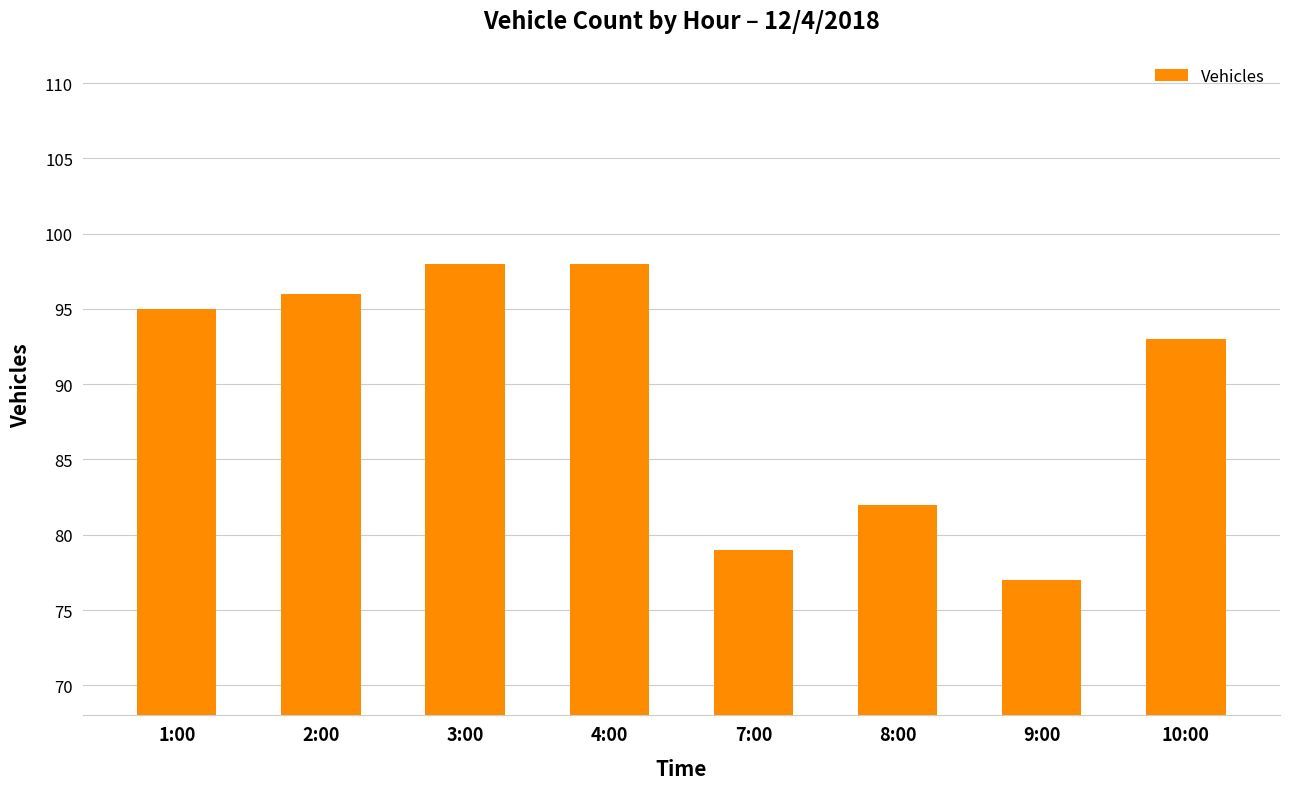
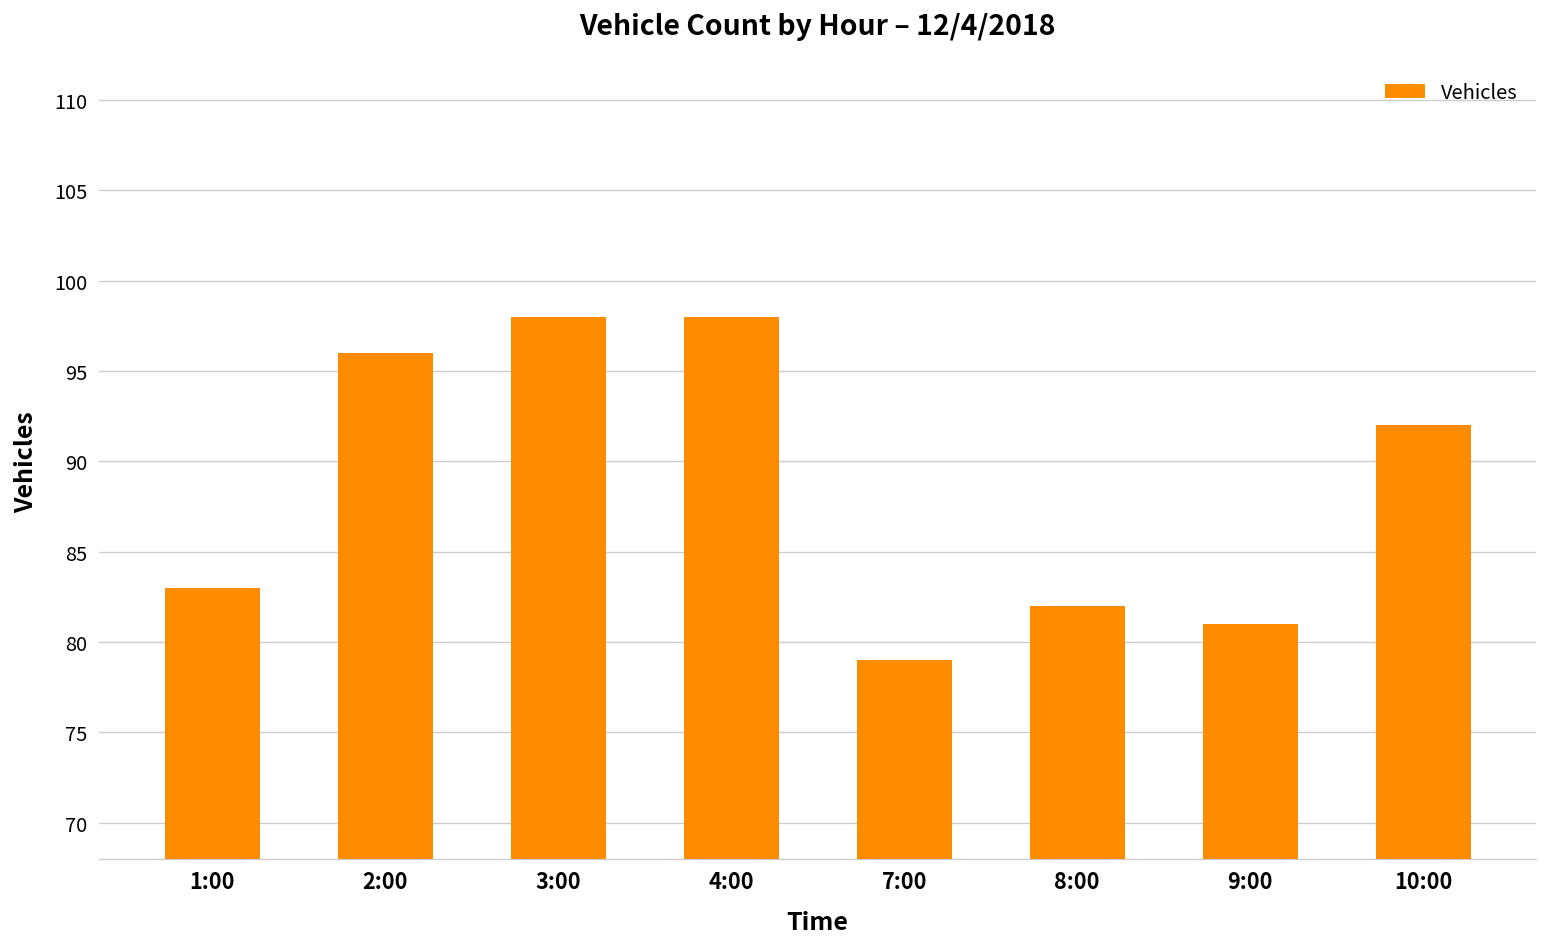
  {
-   "1:00": 95,
+   "1:00": 83,
    "2:00": 96,
    "3:00": 98,
    "4:00": 98,
    "7:00": 79,
    "8:00": 82,
-   "9:00": 77,
-   "10:00": 93
+   "9:00": 81,
+   "10:00": 92
  }
